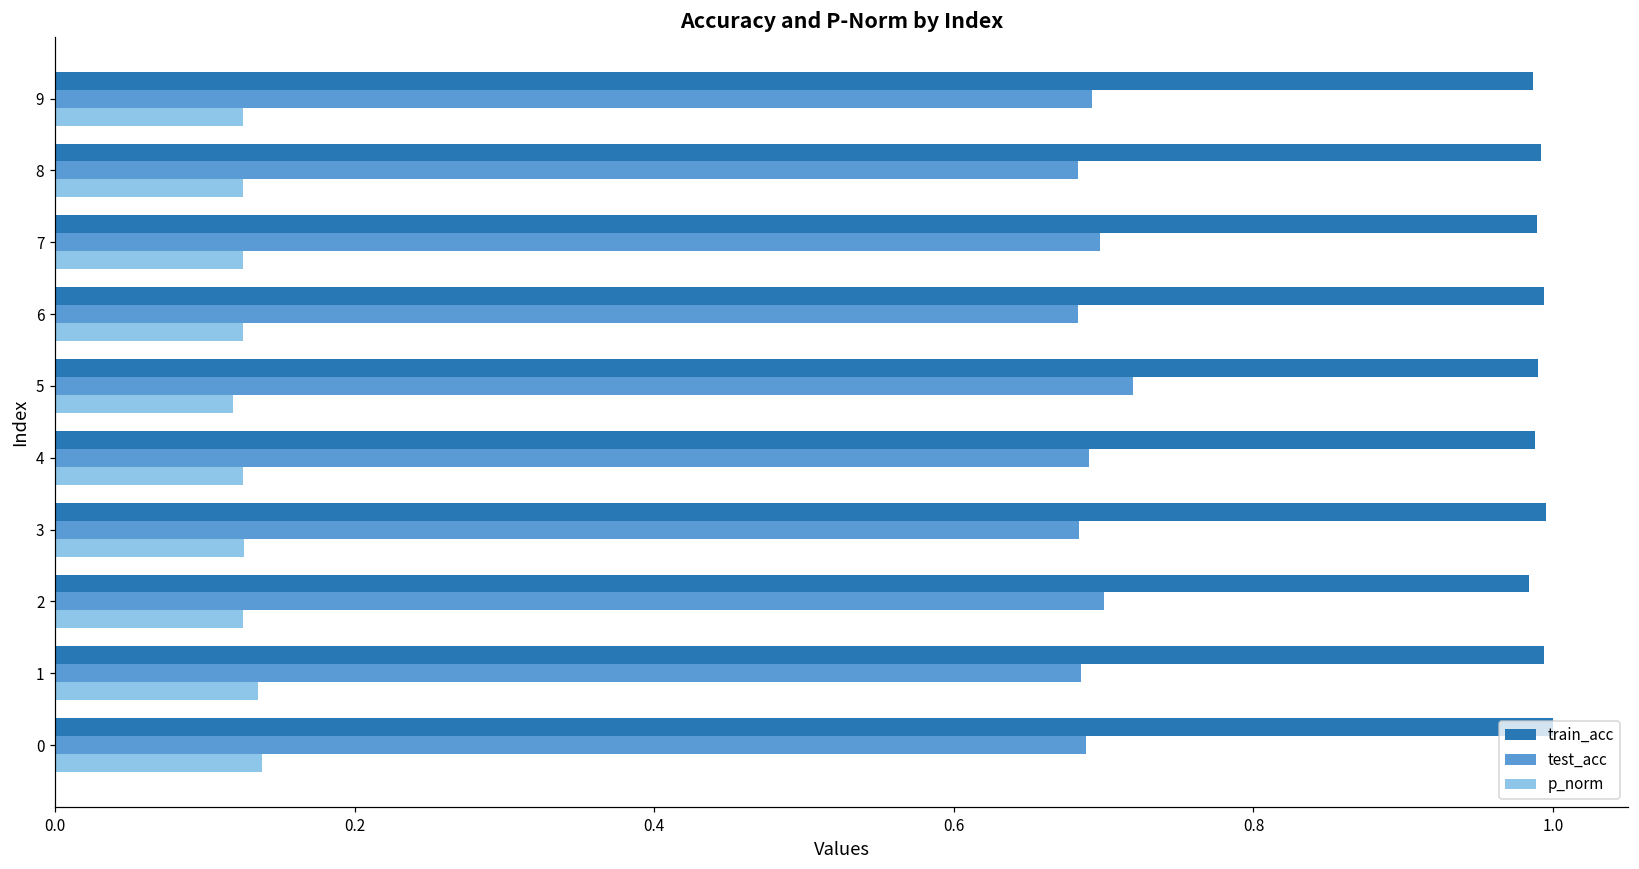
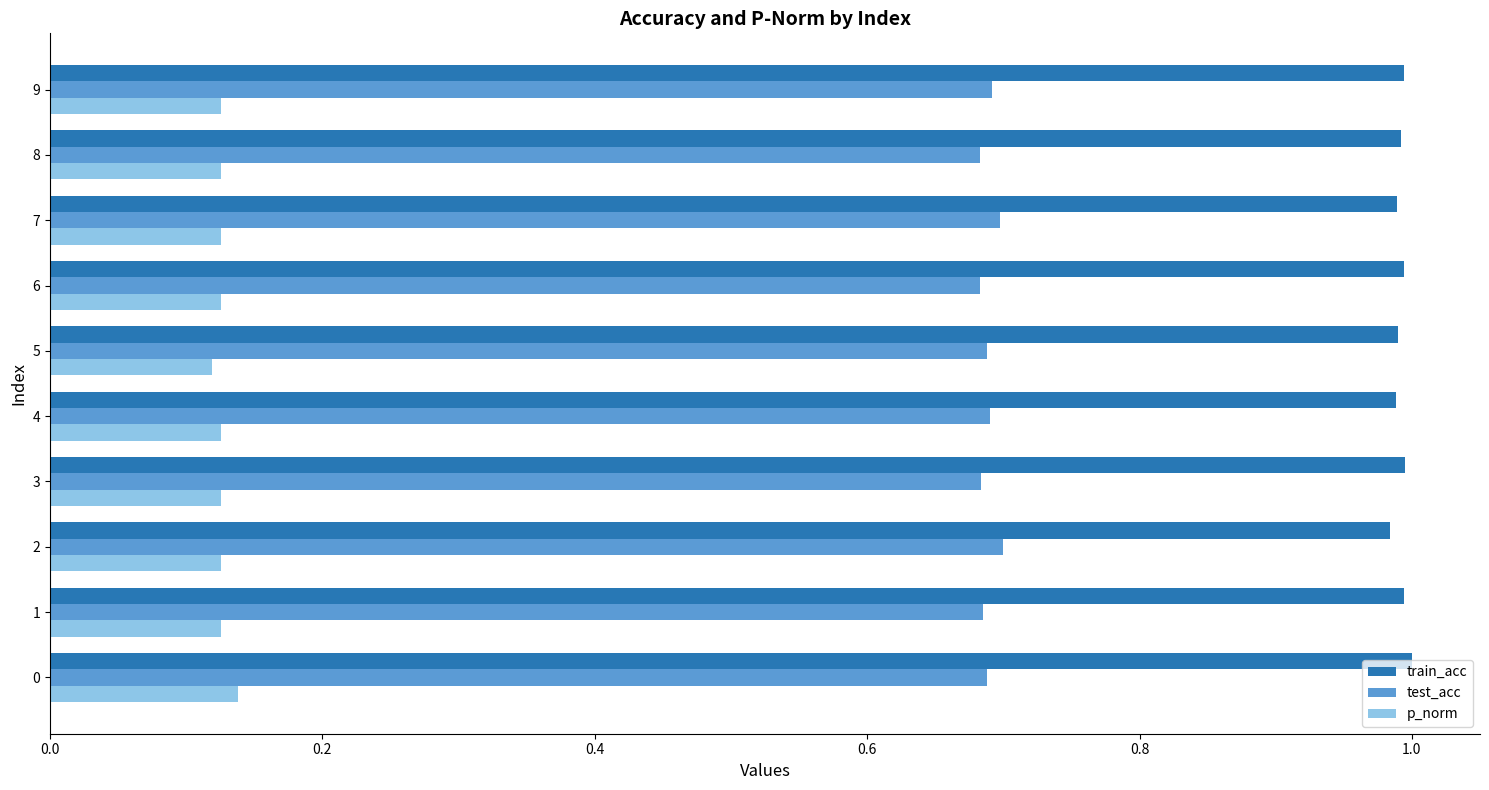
  {
    "train_acc": {
-     "9": 0.987,
+     "9": 0.994,
      "8": 0.992,
      "7": 0.989,
      "6": 0.994,
      "5": 0.990,
      "4": 0.988,
      "3": 0.995,
      "2": 0.984,
      "1": 0.994
    },
    "test_acc": {
      "9": 0.692,
      "8": 0.683,
      "7": 0.697,
      "6": 0.683,
-     "5": 0.719,
+     "5": 0.688,
      "4": 0.690,
      "3": 0.683,
      "2": 0.700,
      "1": 0.685,
      "0": 0.688
    },
    "p_norm": {
      "9": 0.125,
      "8": 0.126,
      "7": 0.126,
      "6": 0.126,
      "5": 0.119,
      "4": 0.126,
      "3": 0.126,
      "2": 0.126,
-     "1": 0.135,
+     "1": 0.126,
      "0": 0.138
    }
  }
